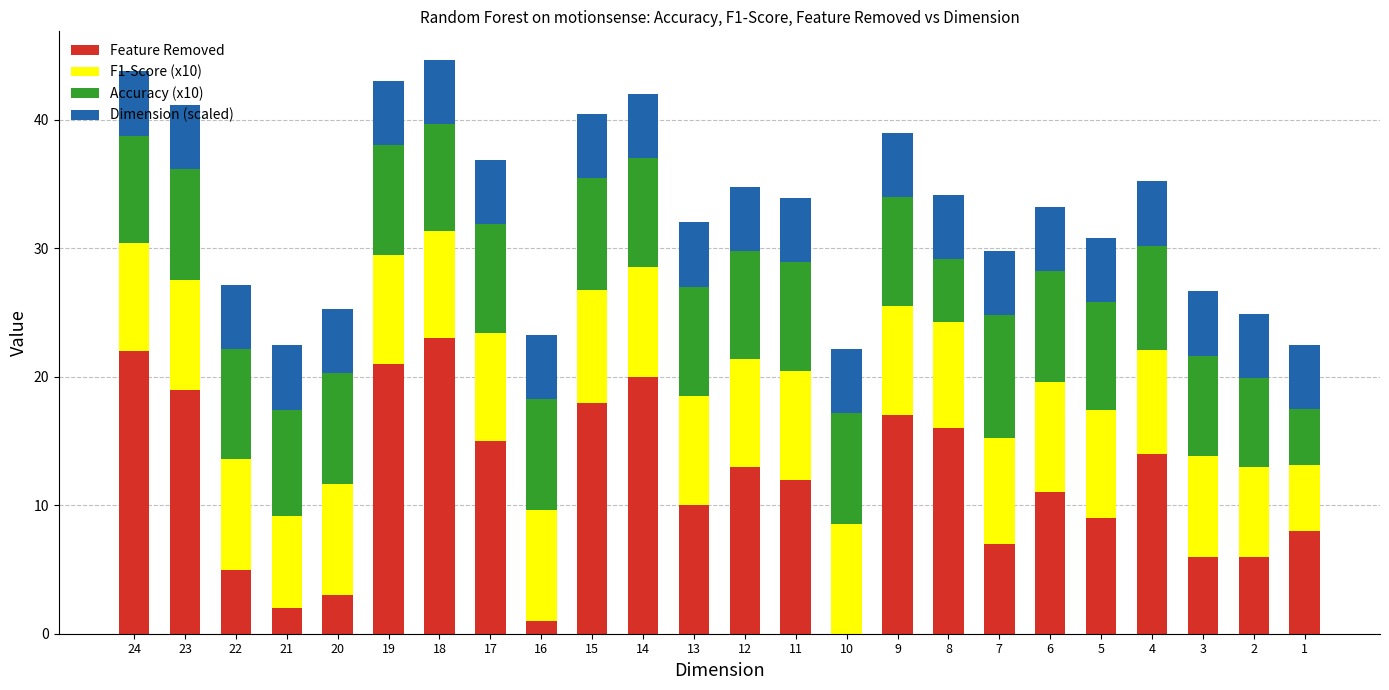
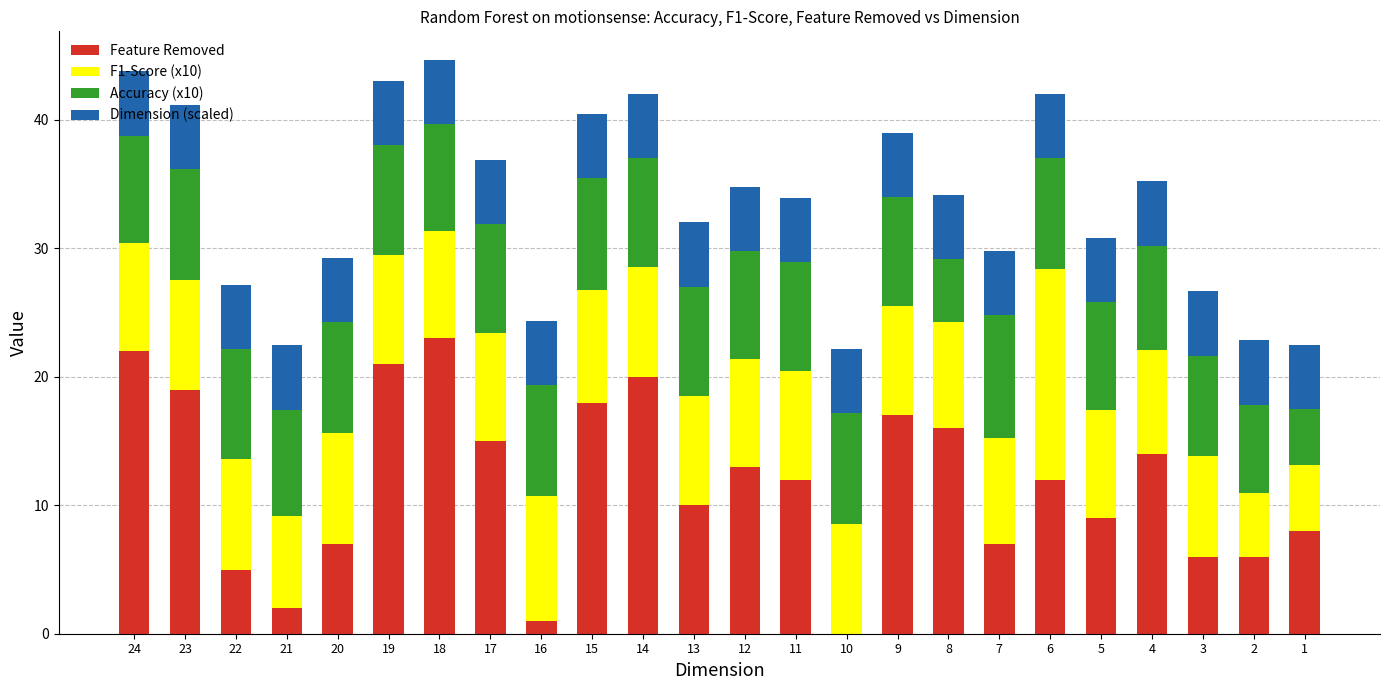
  {
    "Feature Removed": {
      "24": 22,
      "23": 19,
      "22": 5,
      "21": 2,
-     "20": 3,
+     "20": 7,
      "19": 21,
      "18": 23,
      "17": 15,
      "16": 1,
      "15": 18,
      "14": 20,
      "13": 10,
      "12": 13,
      "11": 12,
      "10": 0,
      "9": 17,
      "8": 16,
      "7": 7,
-     "6": 11,
+     "6": 12,
      "5": 9,
      "4": 14,
      "3": 6,
      "2": 6,
      "1": 8
    },
    "F1-Score (x10)": {
      "24": 8.4,
      "23": 8.6,
      "22": 8.6,
      "21": 7.2,
      "20": 8.6,
      "19": 8.5,
      "18": 8.3,
      "17": 8.4,
-     "16": 8.6,
+     "16": 9.7,
      "15": 8.8,
      "14": 8.5,
      "13": 8.5,
      "12": 8.4,
      "11": 8.5,
      "10": 8.6,
      "9": 8.5,
      "8": 8.3,
      "7": 8.3,
-     "6": 8.6,
+     "6": 16.4,
      "5": 8.4,
      "4": 8.1,
      "3": 7.9,
-     "2": 7.0,
+     "2": 4.9,
      "1": 5.1
    },
    "Accuracy (x10)": {
      "24": 8.4,
      "23": 8.6,
      "22": 8.6,
      "21": 8.3,
      "20": 8.6,
      "19": 8.5,
      "18": 8.3,
      "17": 8.5,
      "16": 8.6,
      "15": 8.8,
      "14": 8.5,
      "13": 8.5,
      "12": 8.4,
      "11": 8.5,
      "10": 8.6,
      "9": 8.5,
      "8": 4.9,
      "7": 9.5,
      "6": 8.6,
      "5": 8.4,
      "4": 8.1,
      "3": 7.8,
      "2": 6.9,
      "1": 4.3
    },
    "Dimension (scaled)": {
      "24": 5.0,
      "23": 5.0,
      "22": 5.0,
      "21": 5.0,
      "20": 5.0,
      "19": 5.0,
      "18": 5.0,
      "17": 5.0,
      "16": 5.0,
      "15": 5.0,
      "14": 5.0,
      "13": 5.0,
      "12": 5.0,
      "11": 5.0,
      "10": 5.0,
      "9": 5.0,
      "8": 5.0,
      "7": 5.0,
      "6": 5.0,
      "5": 5.0,
      "4": 5.0,
      "3": 5.0,
      "2": 5.0,
      "1": 5.0
    }
  }
